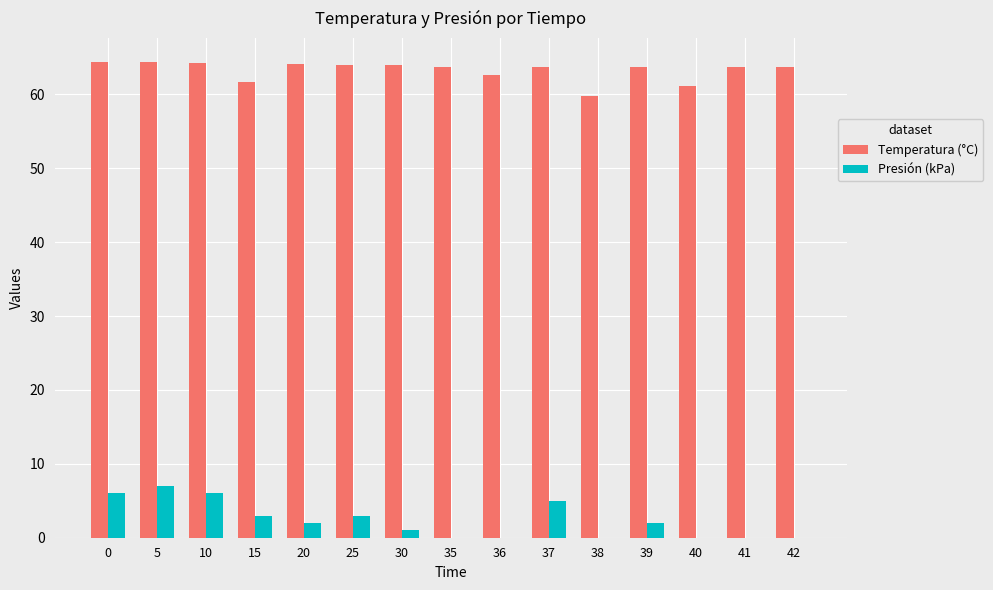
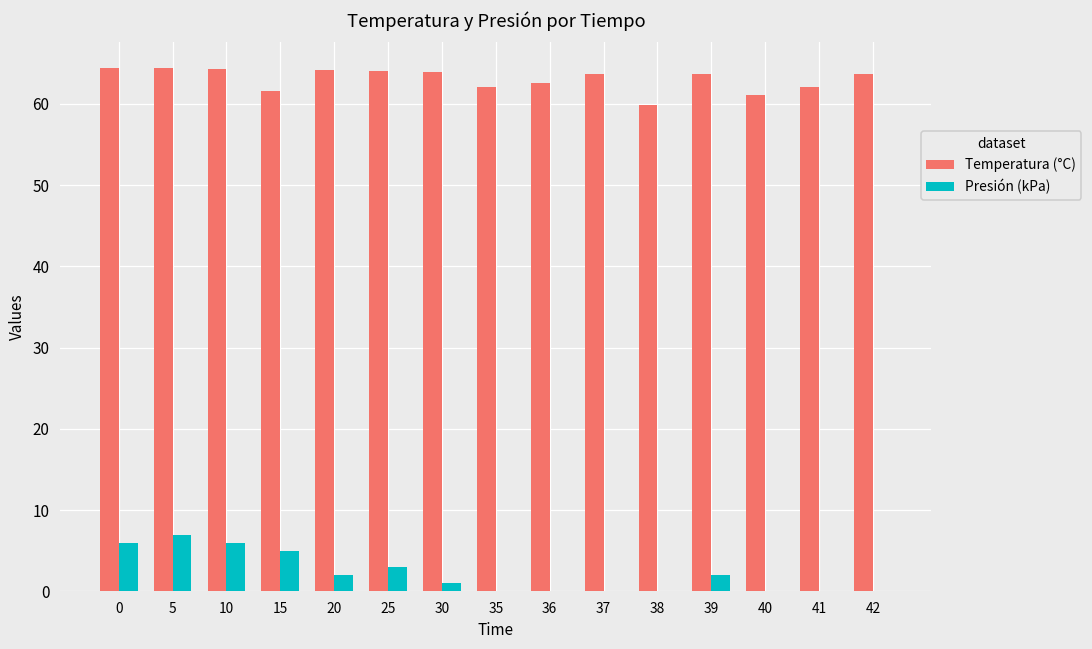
  {
    "Temperatura (°C)": {
      "0": 64,
      "5": 64,
      "10": 64,
      "15": 62,
      "20": 64,
      "25": 64,
      "30": 64,
-     "35": 64,
+     "35": 62,
      "36": 63,
      "37": 64,
      "38": 60,
      "39": 64,
      "40": 61,
-     "41": 64,
+     "41": 62,
      "42": 64
    },
    "Presión (kPa)": {
      "0": 6,
      "5": 7,
      "10": 6,
-     "15": 3,
+     "15": 5,
      "20": 2,
      "25": 3,
      "30": 1,
      "35": 0,
      "36": 0,
-     "37": 5,
+     "37": 0,
      "38": 0,
      "39": 2,
      "40": 0,
      "41": 0,
      "42": 0
    }
  }
